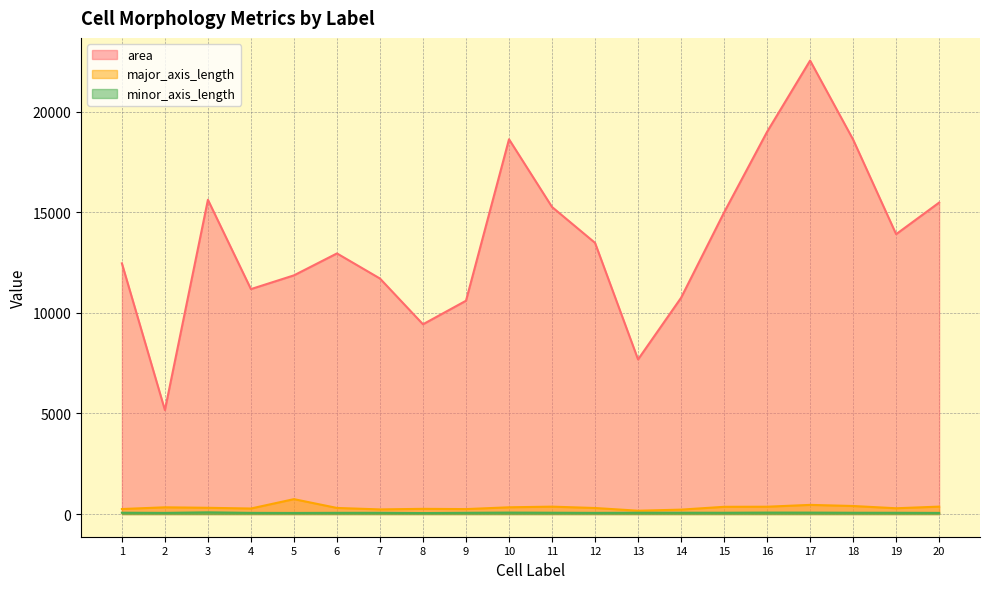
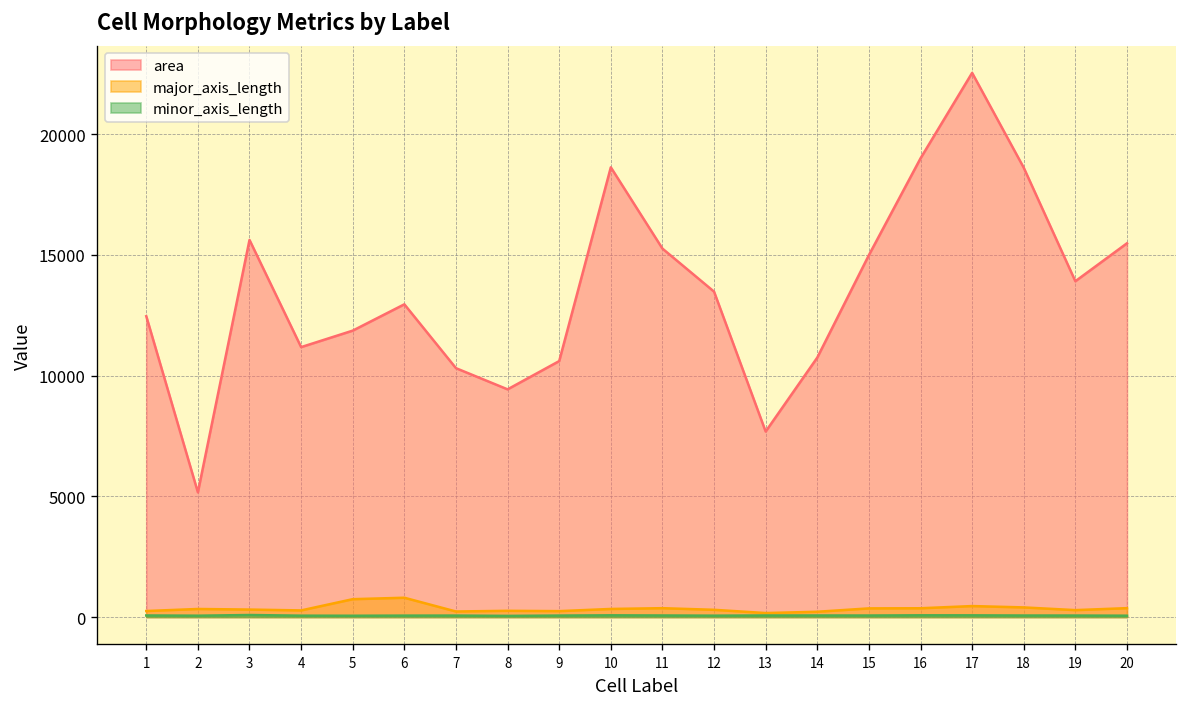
  {
    "area": {
      "1": 12500,
      "2": 5200,
      "3": 15600,
      "4": 11200,
      "5": 11900,
      "6": 13000,
-     "7": 11700,
+     "7": 10300,
      "8": 9400,
      "9": 10600,
      "10": 18600,
      "11": 15300,
      "12": 13500,
      "13": 7700,
      "14": 10700,
      "15": 15000,
      "16": 19000,
      "17": 22500,
      "18": 18600,
      "19": 13900,
      "20": 15500
    },
    "major_axis_length": {
      "1": 300,
      "2": 300,
      "3": 300,
      "4": 300,
      "5": 700,
-     "6": 300,
+     "6": 800,
      "7": 200,
      "8": 300,
      "9": 200,
      "10": 300,
      "11": 400,
      "12": 300,
      "14": 200,
      "15": 400,
      "16": 400,
      "17": 500,
      "18": 400,
      "19": 300,
      "20": 400
    },
    "minor_axis_length": {
      "1": 100,
      "2": 100,
      "3": 100,
      "4": 100,
      "5": 100,
      "6": 100,
      "7": 100,
      "8": 0,
      "9": 100,
      "10": 100,
      "11": 100,
      "12": 100,
      "14": 100,
      "15": 100,
      "16": 100,
      "17": 100,
      "18": 100,
      "19": 100,
      "20": 100
    }
  }
